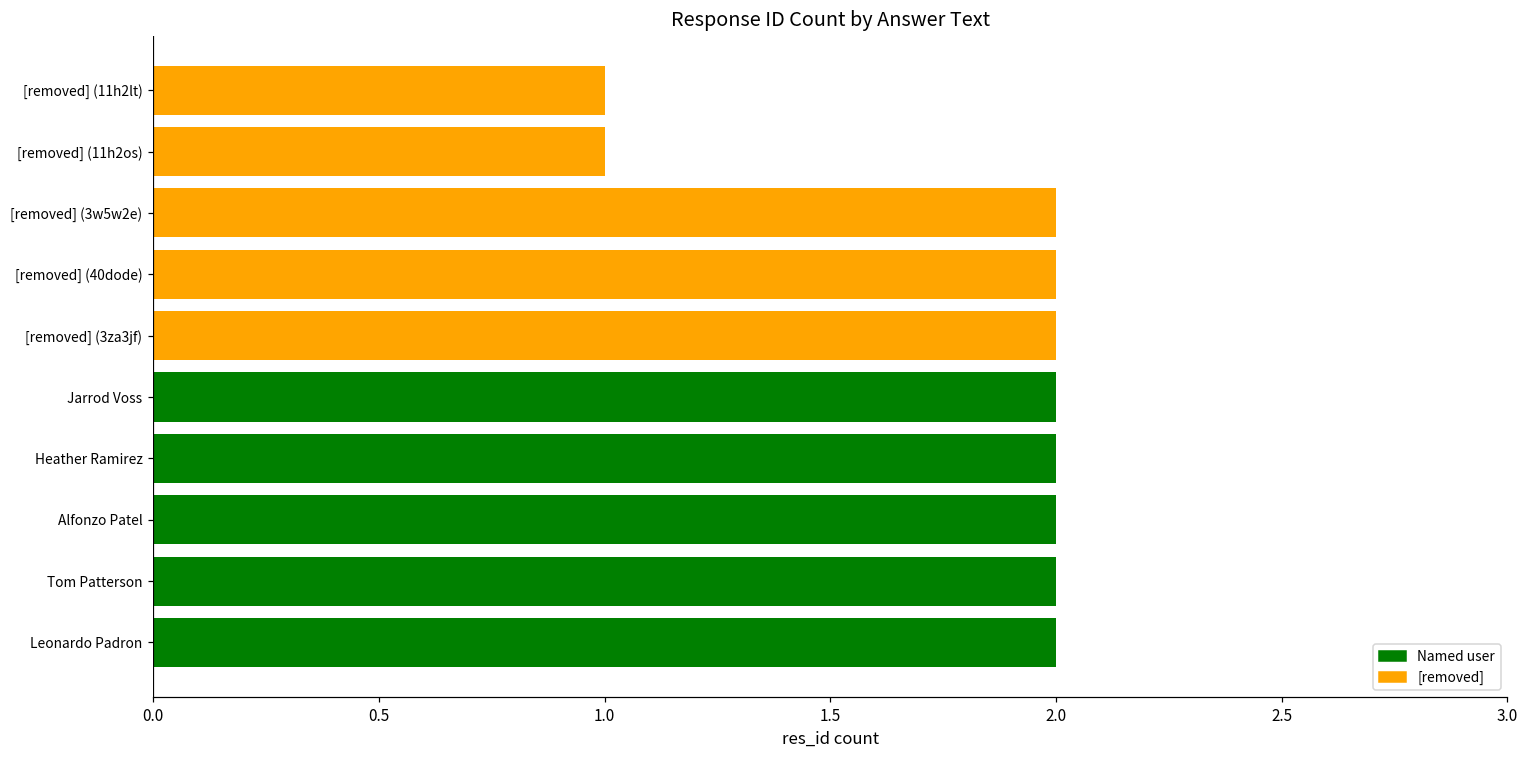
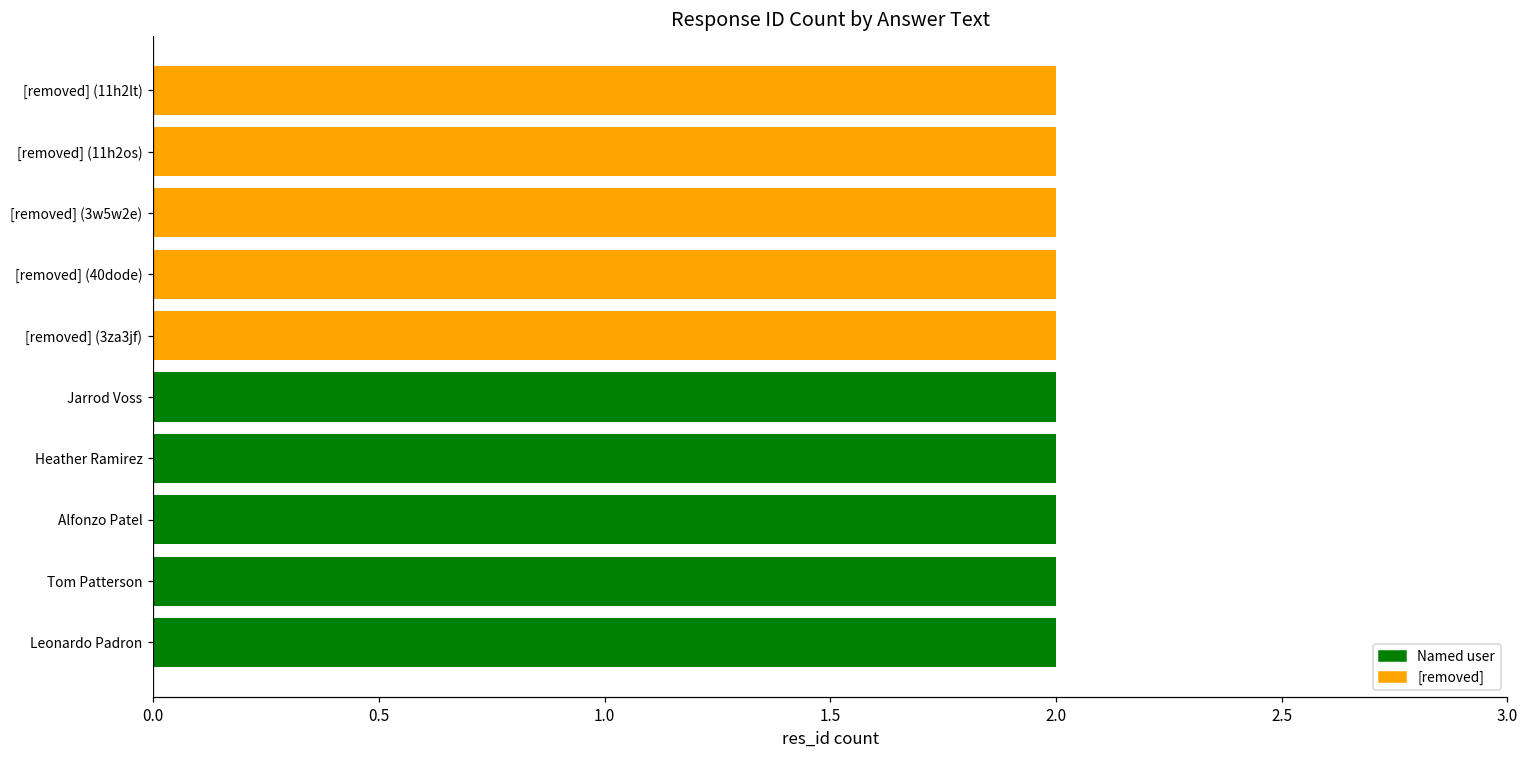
  {
-   "[removed] (11h2lt)": 1,
-   "[removed] (11h2os)": 1,
+   "[removed] (11h2lt)": 2,
+   "[removed] (11h2os)": 2,
    "[removed] (3w5w2e)": 2,
    "[removed] (40dode)": 2,
    "[removed] (3za3jf)": 2,
    "Jarrod Voss": 2,
    "Heather Ramirez": 2,
    "Alfonzo Patel": 2,
    "Tom Patterson": 2,
    "Leonardo Padron": 2
  }
